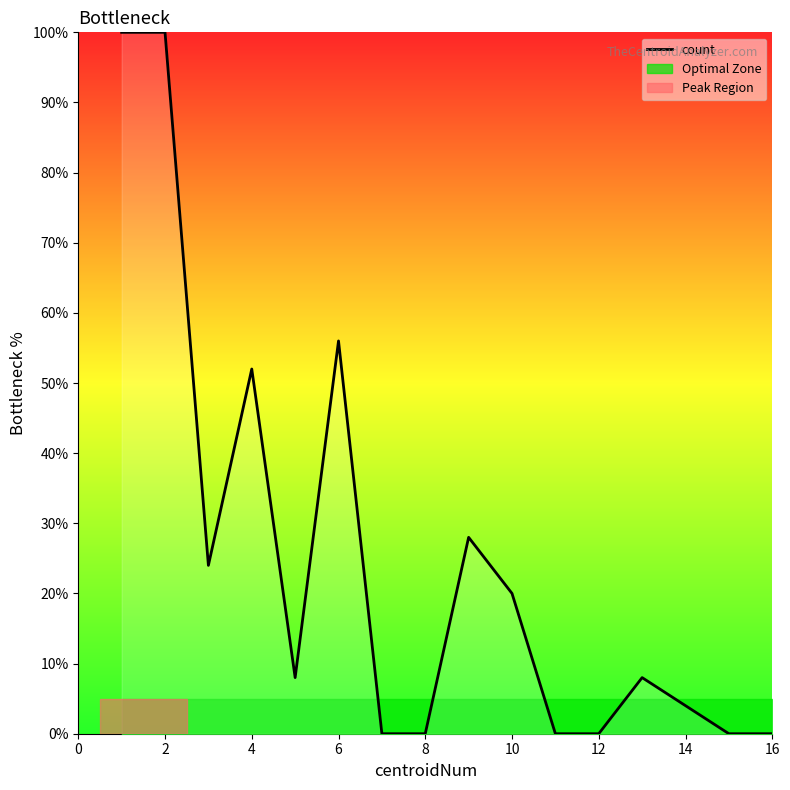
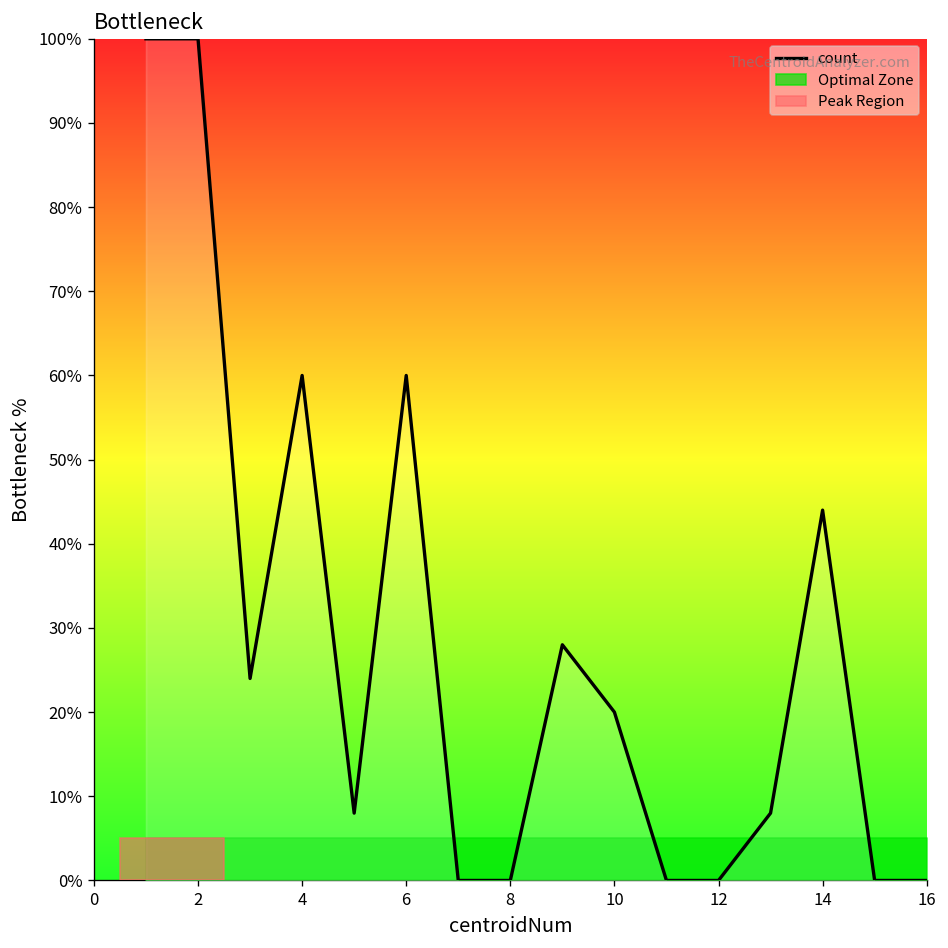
  {
    "count": {
      "2": "100%",
-     "4": "52%",
-     "6": "56%",
+     "4": "60%",
+     "6": "60%",
      "8": "0%",
      "10": "20%",
      "12": "0%",
-     "14": "4%",
+     "14": "44%",
      "16": "0%"
    },
    "Optimal Zone": {
      "4": "5%",
      "6": "5%",
      "8": "5%",
      "10": "5%",
      "12": "5%",
      "14": "5%",
      "16": "5%"
    }
  }
